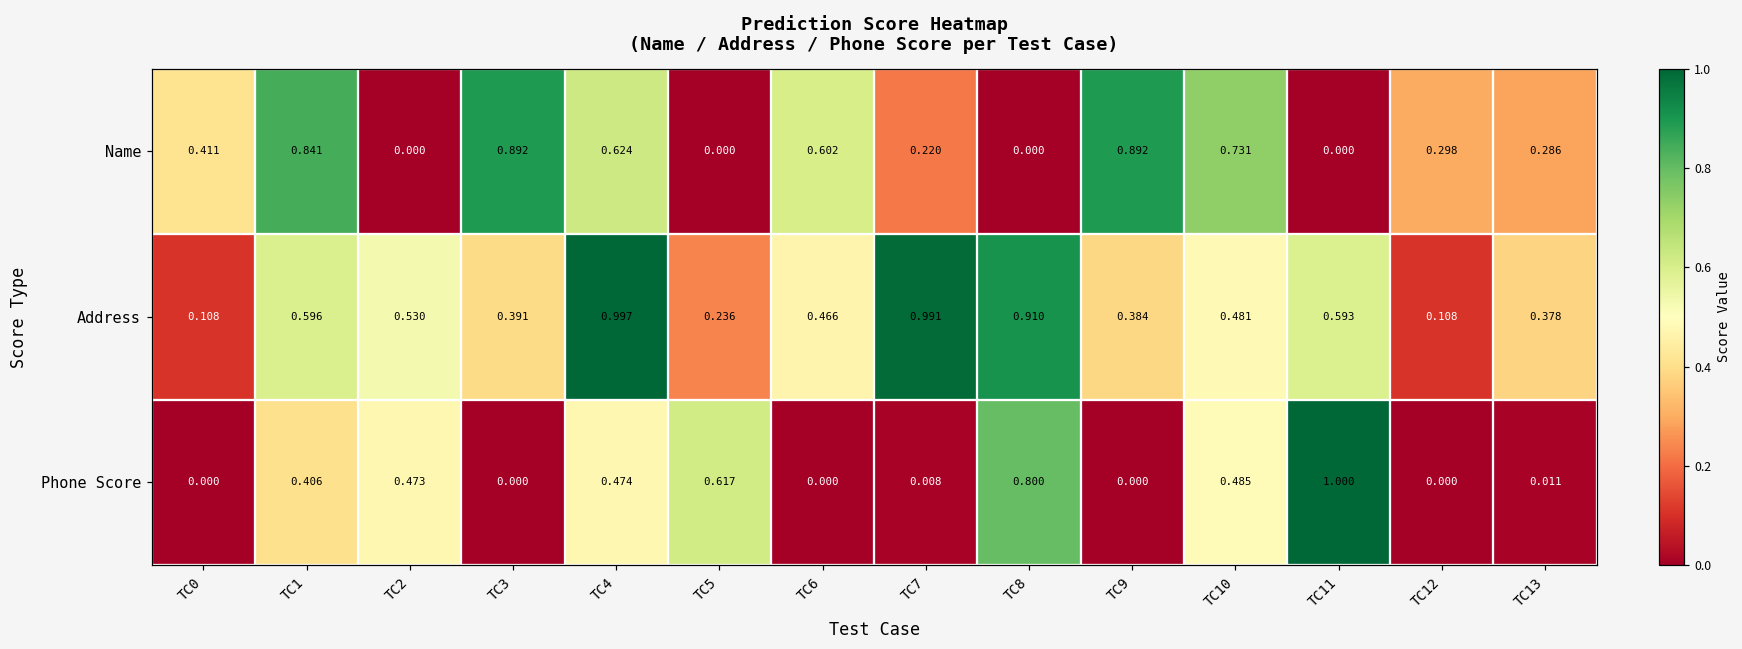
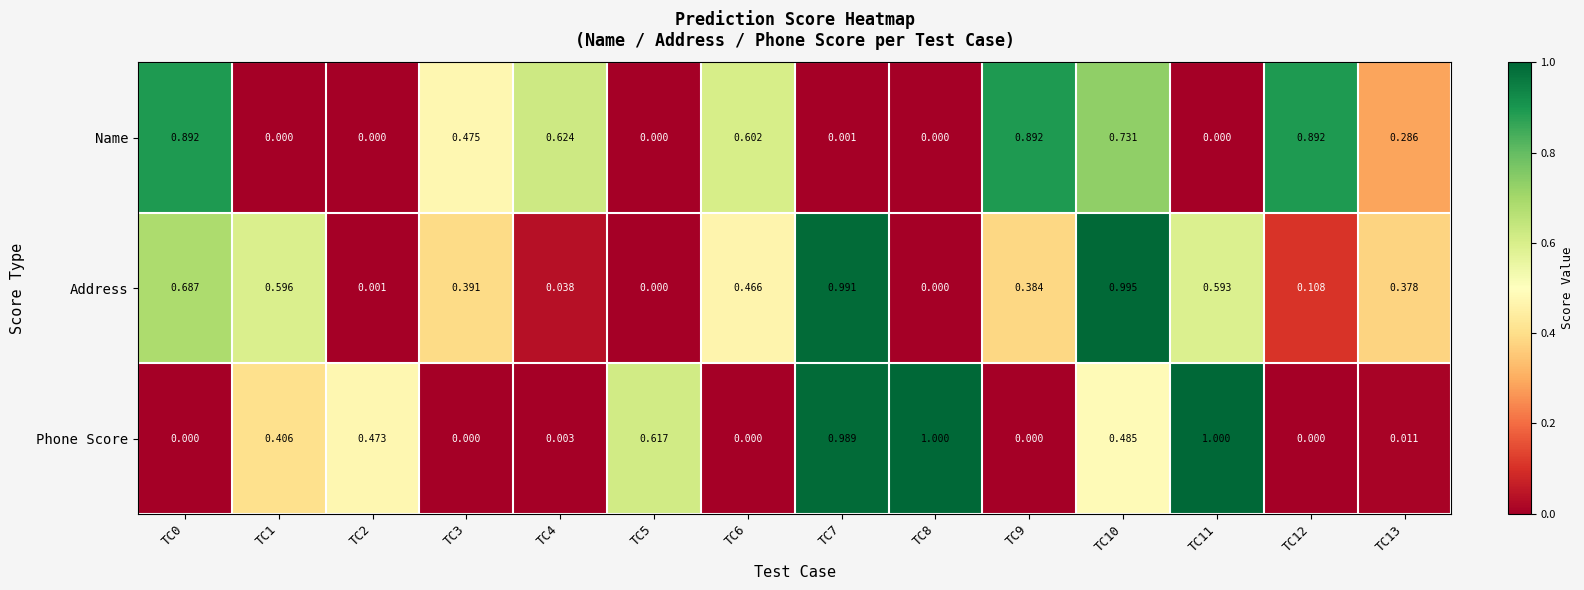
  {
    "Name": {
-     "TC0": 0.411,
-     "TC1": 0.841,
+     "TC0": 0.892,
+     "TC1": 0.000,
      "TC2": 0.000,
-     "TC3": 0.892,
+     "TC3": 0.475,
      "TC4": 0.624,
      "TC5": 0.000,
      "TC6": 0.602,
-     "TC7": 0.220,
+     "TC7": 0.001,
      "TC8": 0.000,
      "TC9": 0.892,
      "TC10": 0.731,
      "TC11": 0.000,
-     "TC12": 0.298,
+     "TC12": 0.892,
      "TC13": 0.286
    },
    "Address": {
-     "TC0": 0.108,
+     "TC0": 0.687,
      "TC1": 0.596,
-     "TC2": 0.530,
+     "TC2": 0.001,
      "TC3": 0.391,
-     "TC4": 0.997,
-     "TC5": 0.236,
+     "TC4": 0.038,
+     "TC5": 0.000,
      "TC6": 0.466,
      "TC7": 0.991,
-     "TC8": 0.910,
+     "TC8": 0.000,
      "TC9": 0.384,
-     "TC10": 0.481,
+     "TC10": 0.995,
      "TC11": 0.593,
      "TC12": 0.108,
      "TC13": 0.378
    },
    "Phone Score": {
      "TC0": 0.000,
      "TC1": 0.406,
      "TC2": 0.473,
      "TC3": 0.000,
-     "TC4": 0.474,
+     "TC4": 0.003,
      "TC5": 0.617,
      "TC6": 0.000,
-     "TC7": 0.008,
-     "TC8": 0.800,
+     "TC7": 0.989,
+     "TC8": 1.000,
      "TC9": 0.000,
      "TC10": 0.485,
      "TC11": 1.000,
      "TC12": 0.000,
      "TC13": 0.011
    }
  }
